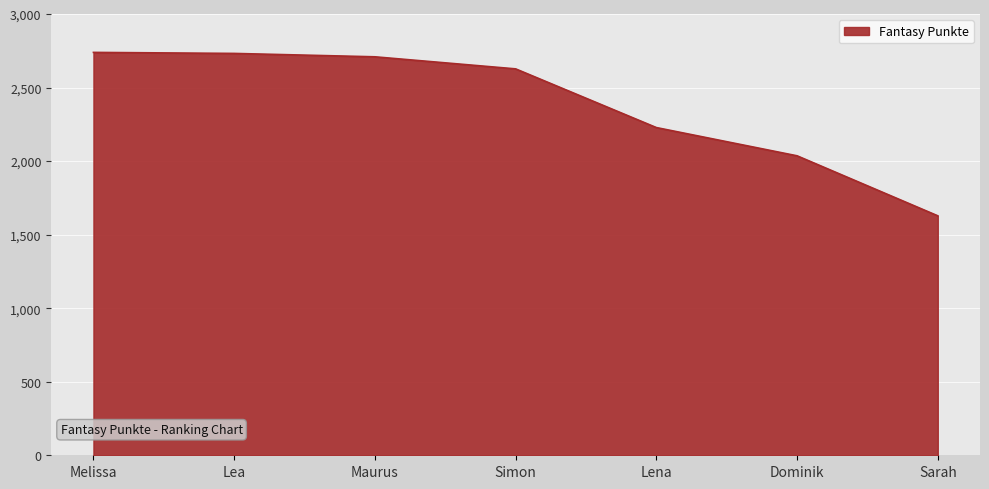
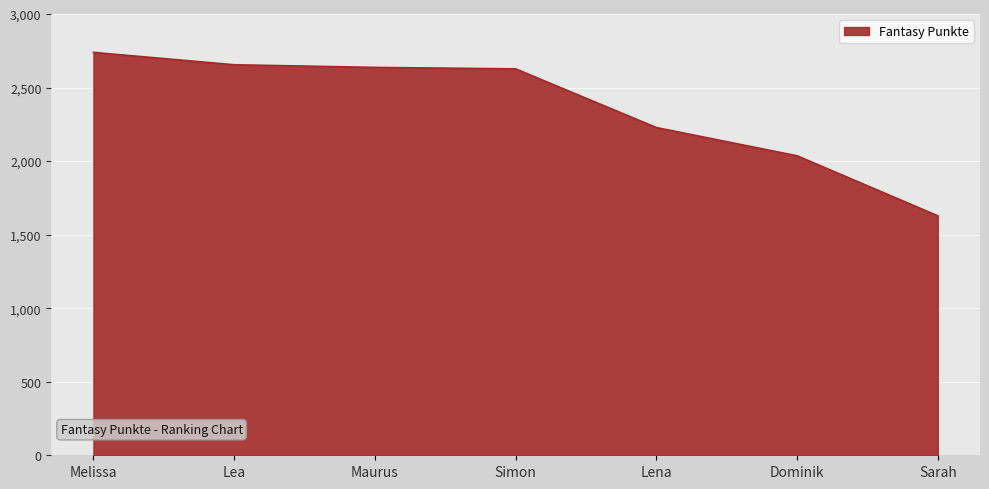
  {
    "Melissa": "2,740",
-   "Lea": "2,730",
-   "Maurus": "2,710",
+   "Lea": "2,660",
+   "Maurus": "2,640",
    "Simon": "2,630",
    "Lena": "2,230",
    "Dominik": "2,040",
    "Sarah": "1,630"
  }
